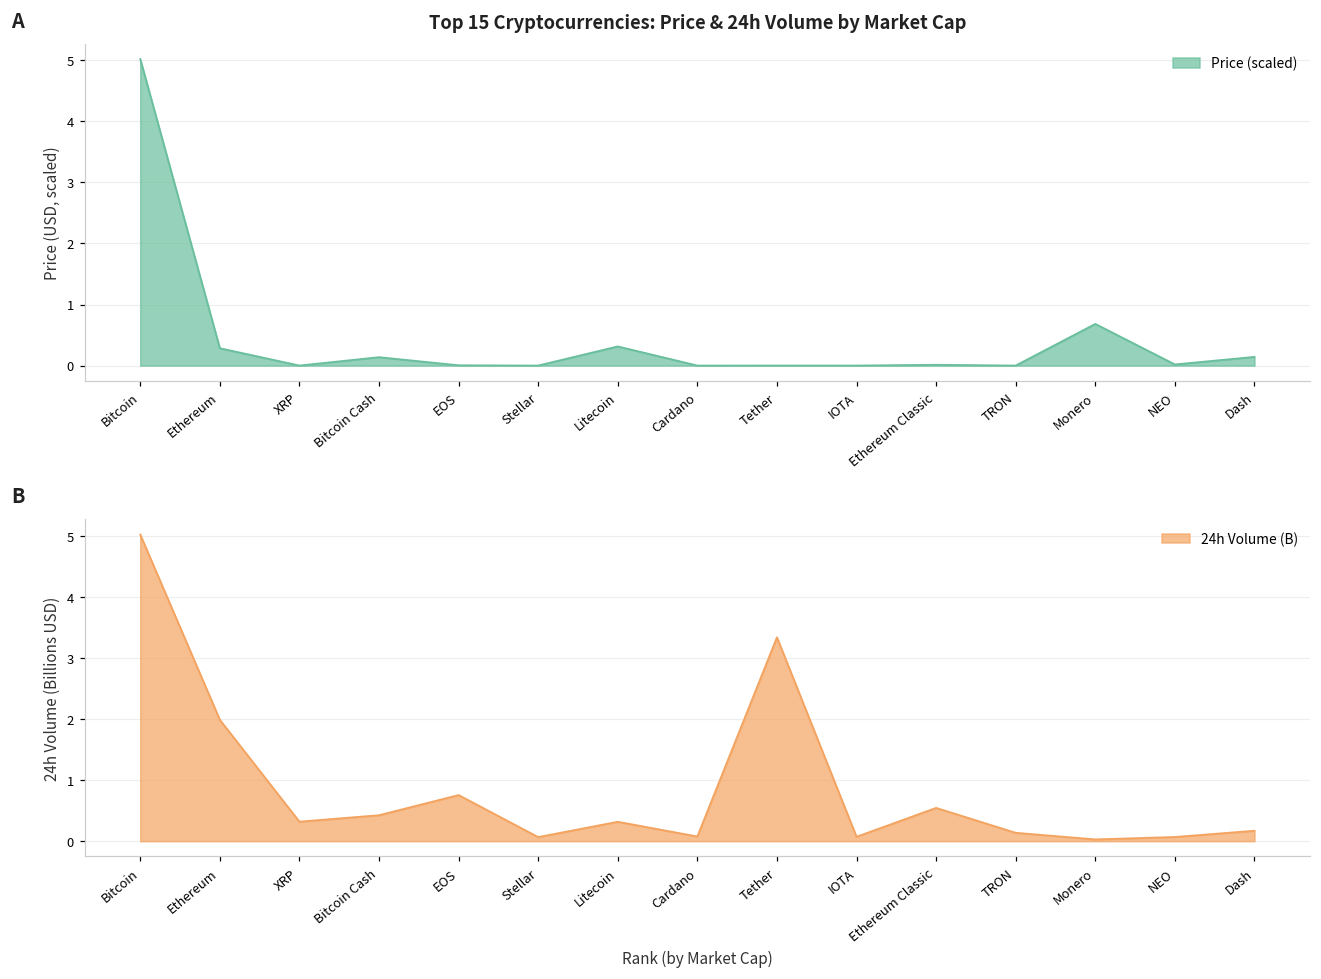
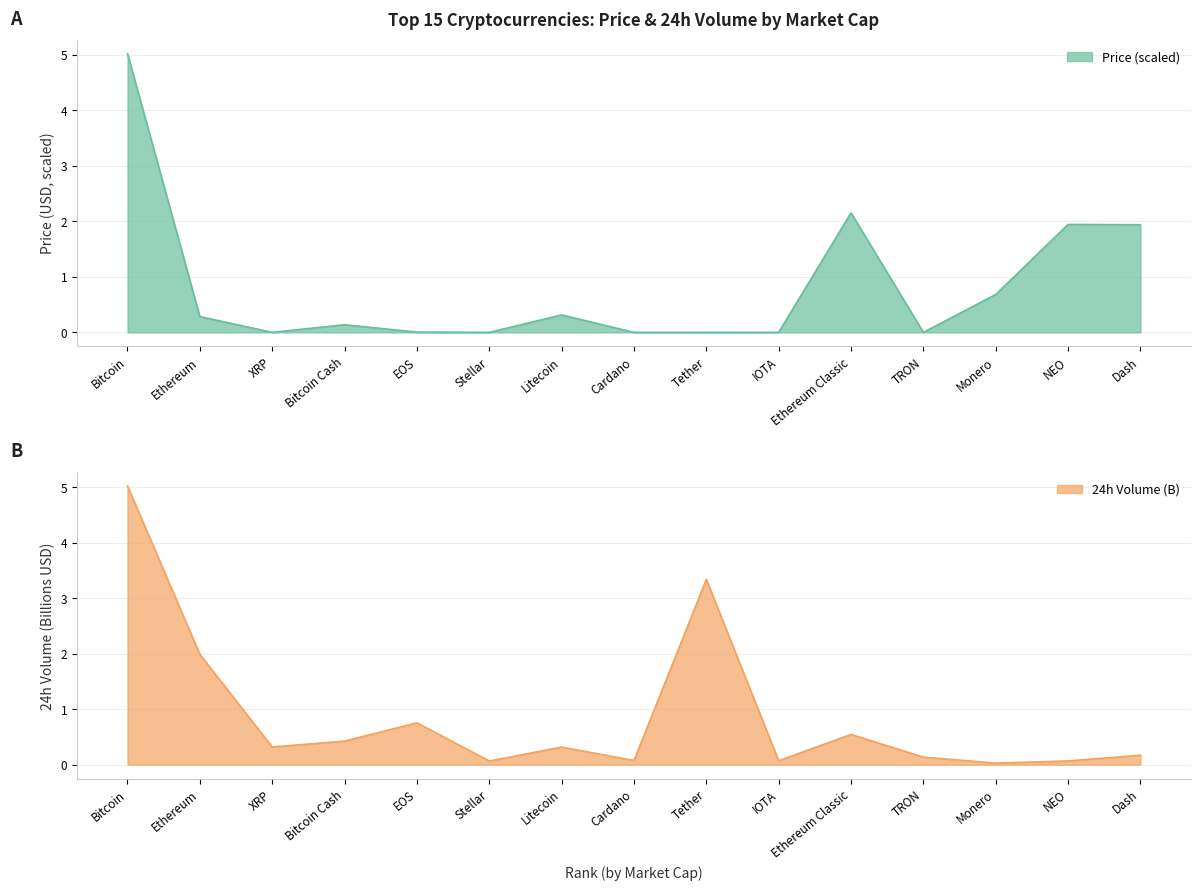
  {
    "Top 15 Cryptocurrencies: Price & 24h Volume by Market Cap": {
      "Bitcoin": 5.0,
      "Ethereum": 0.3,
      "XRP": 0.0,
      "Bitcoin Cash": 0.1,
      "EOS": 0.0,
      "Stellar": 0.0,
      "Litecoin": 0.3,
      "Cardano": 0.0,
      "Tether": 0.0,
      "IOTA": 0.0,
-     "Ethereum Classic": 0.0,
+     "Ethereum Classic": 2.2,
      "TRON": 0.0,
      "Monero": 0.7,
-     "NEO": 0.0,
-     "Dash": 0.1
+     "NEO": 1.9,
+     "Dash": 1.9
    }
  }
